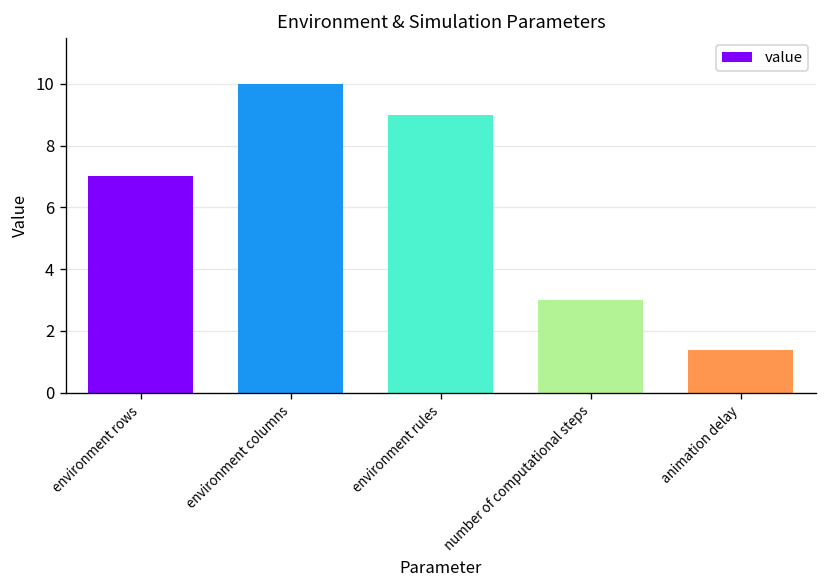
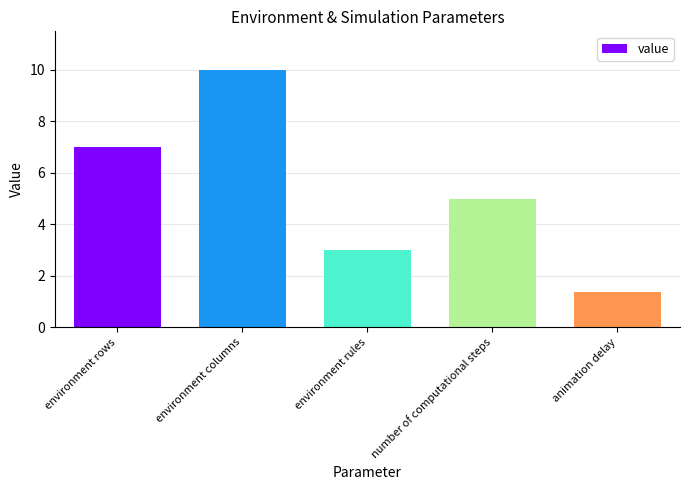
  {
    "environment rows": 7,
    "environment columns": 10,
-   "environment rules": 9,
-   "number of computational steps": 3,
+   "environment rules": 3,
+   "number of computational steps": 5,
    "animation delay": 1.4
  }
